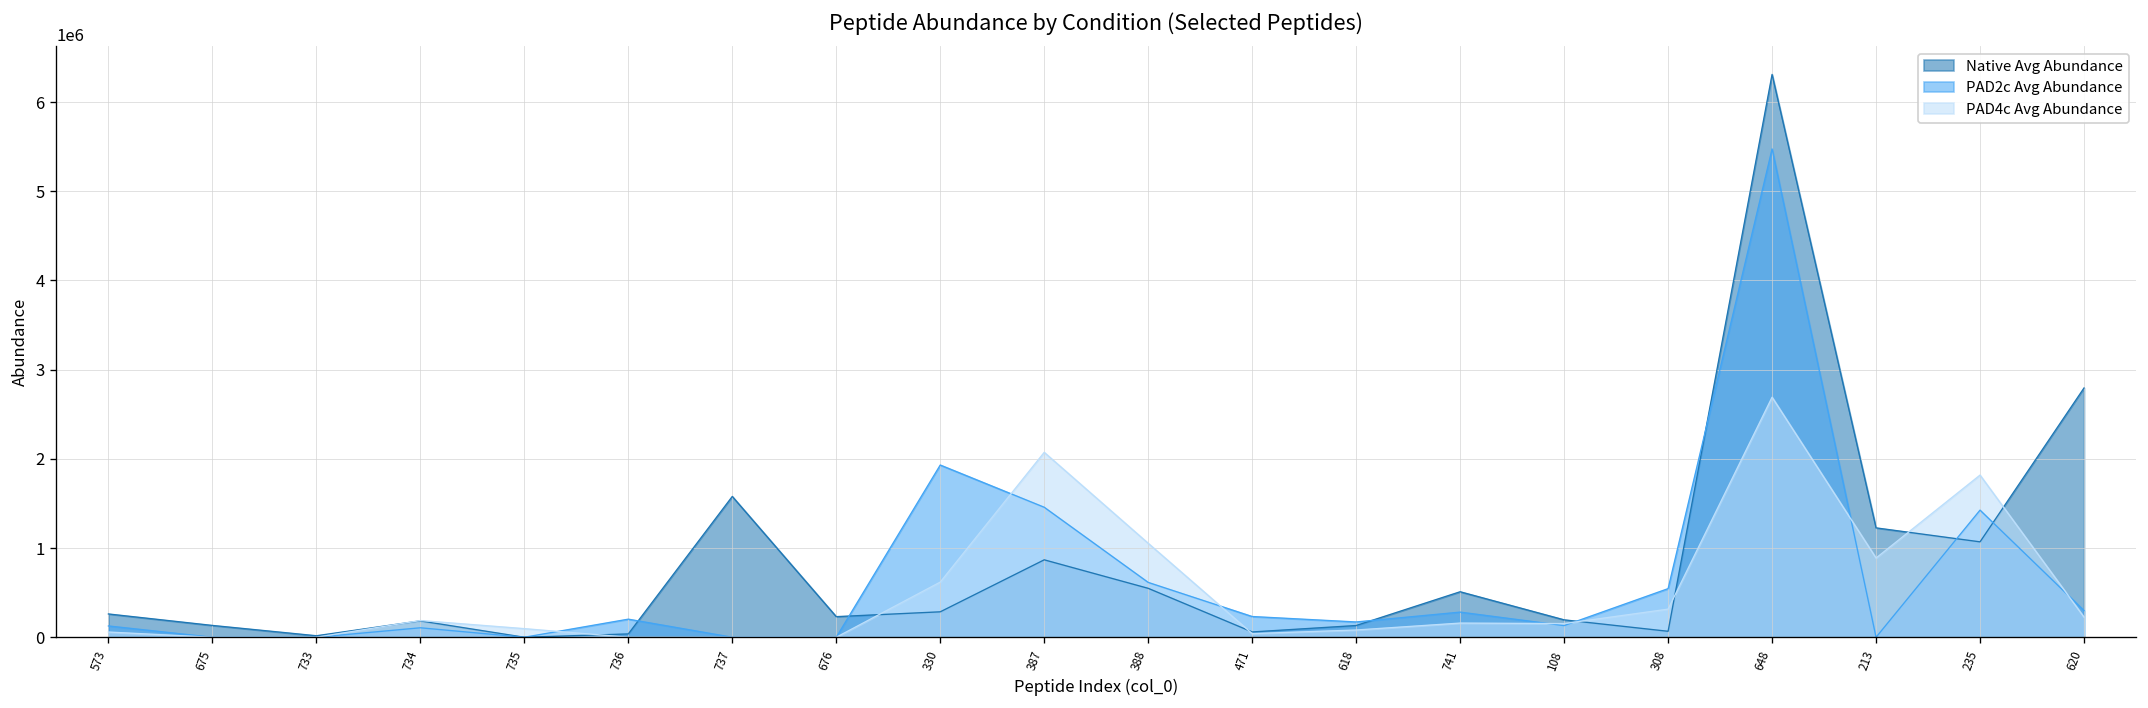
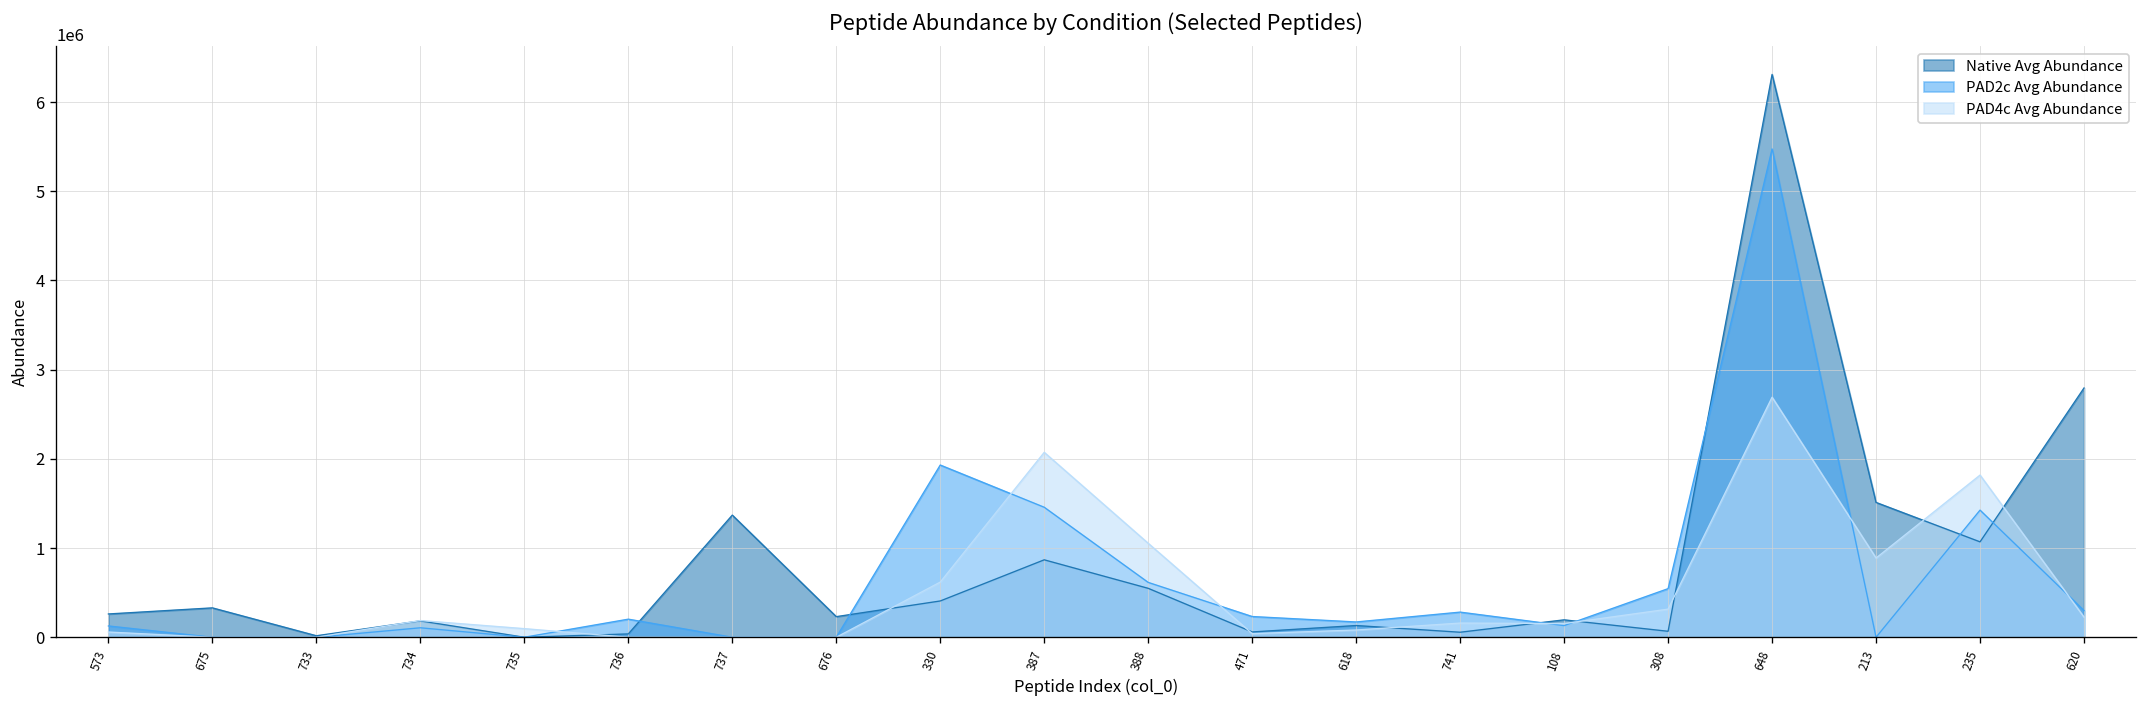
  {
    "Native Avg Abundance": {
      "573": 300000,
-     "675": 100000,
+     "675": 300000,
      "736": 0,
-     "737": 1600000,
+     "737": 1400000,
      "676": 200000,
-     "330": 300000,
+     "330": 400000,
      "387": 900000,
      "388": 500000,
      "618": 100000,
-     "741": 500000,
+     "741": 100000,
      "108": 200000,
      "308": 100000,
      "648": 6300000,
-     "213": 1200000,
+     "213": 1500000,
      "235": 1100000,
      "620": 2800000
    },
    "PAD2c Avg Abundance": {
      "573": 100000,
      "734": 100000,
      "736": 200000,
      "330": 1900000,
      "387": 1500000,
      "388": 600000,
      "471": 200000,
      "618": 200000,
      "741": 300000,
      "308": 500000,
      "648": 5500000,
      "213": 0,
      "235": 1400000,
      "620": 300000
    },
    "PAD4c Avg Abundance": {
      "573": 100000,
      "735": 100000,
      "736": 0,
      "330": 600000,
      "387": 2100000,
      "388": 1100000,
      "618": 100000,
      "741": 200000,
      "308": 300000,
      "648": 2700000,
      "213": 900000,
      "235": 1800000,
      "620": 200000
    }
  }
